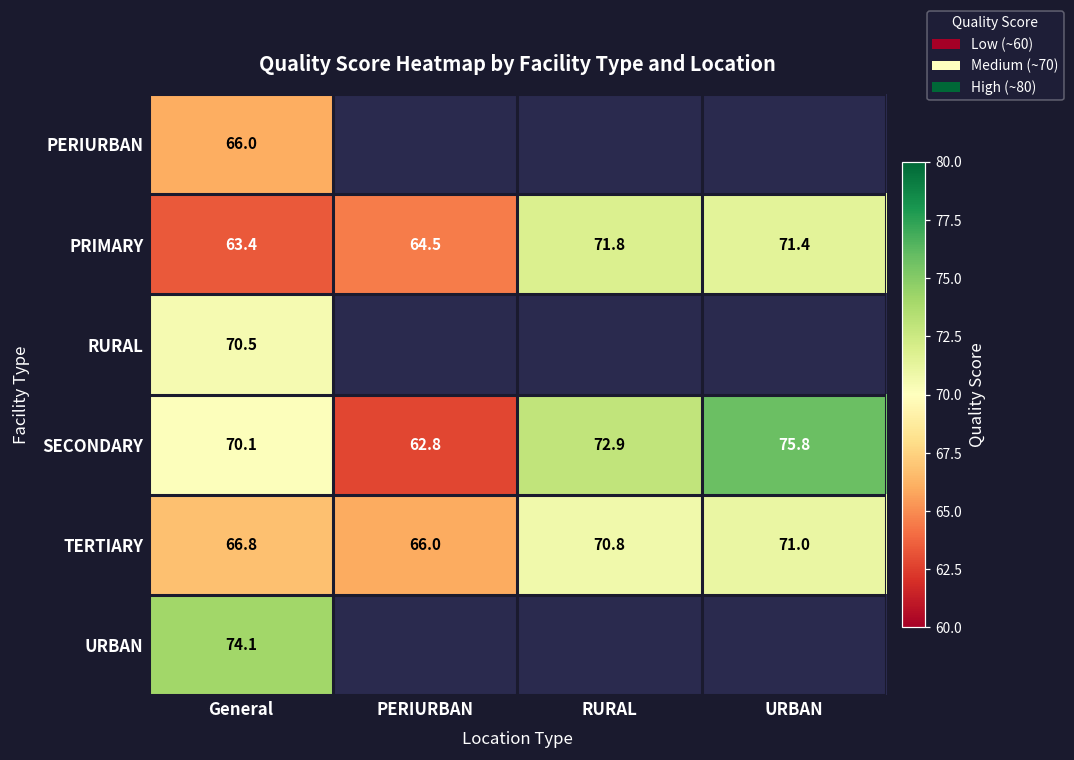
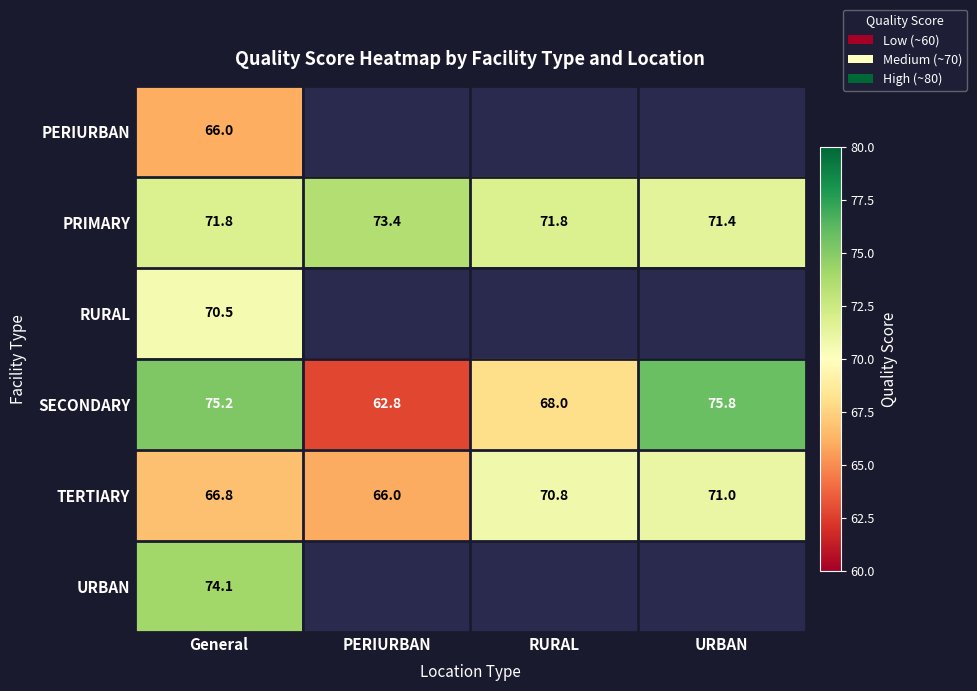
  {
    "PERIURBAN": {
      "General": 66.0
    },
    "PRIMARY": {
-     "General": 63.4,
-     "PERIURBAN": 64.5,
+     "General": 71.8,
+     "PERIURBAN": 73.4,
      "RURAL": 71.8,
      "URBAN": 71.4
    },
    "RURAL": {
      "General": 70.5
    },
    "SECONDARY": {
-     "General": 70.1,
+     "General": 75.2,
      "PERIURBAN": 62.8,
-     "RURAL": 72.9,
+     "RURAL": 68.0,
      "URBAN": 75.8
    },
    "TERTIARY": {
      "General": 66.8,
      "PERIURBAN": 66.0,
      "RURAL": 70.8,
      "URBAN": 71.0
    },
    "URBAN": {
      "General": 74.1
    }
  }
